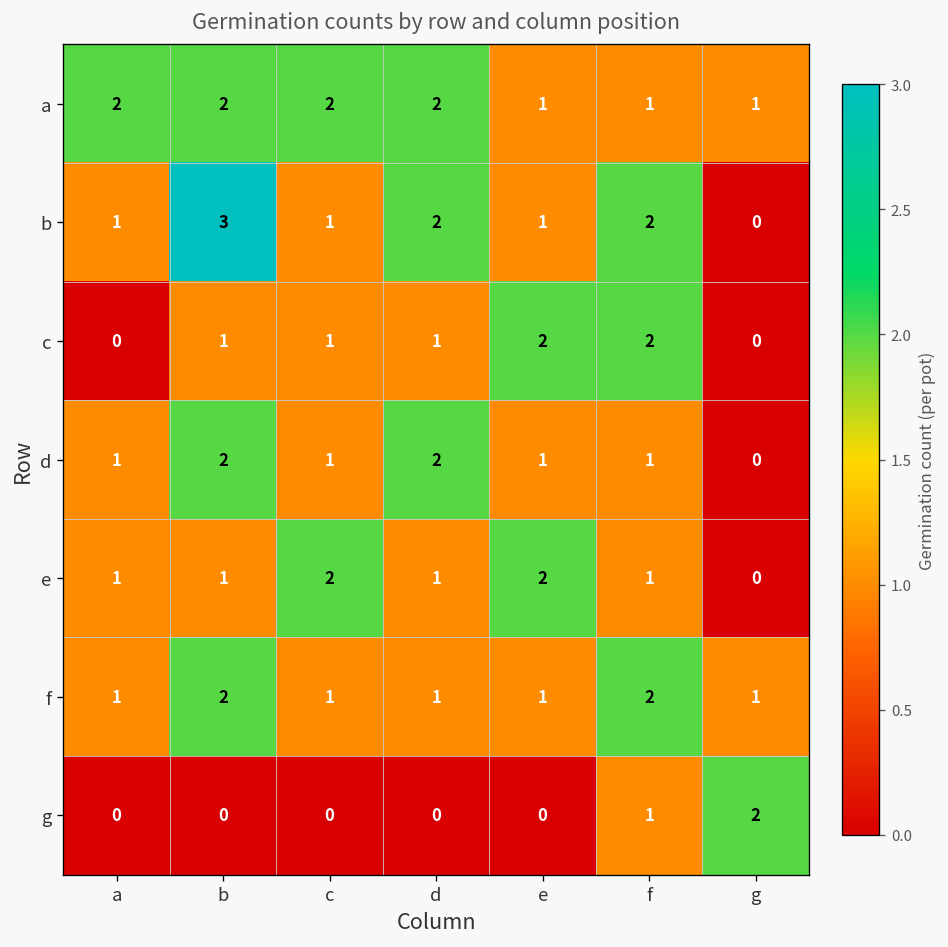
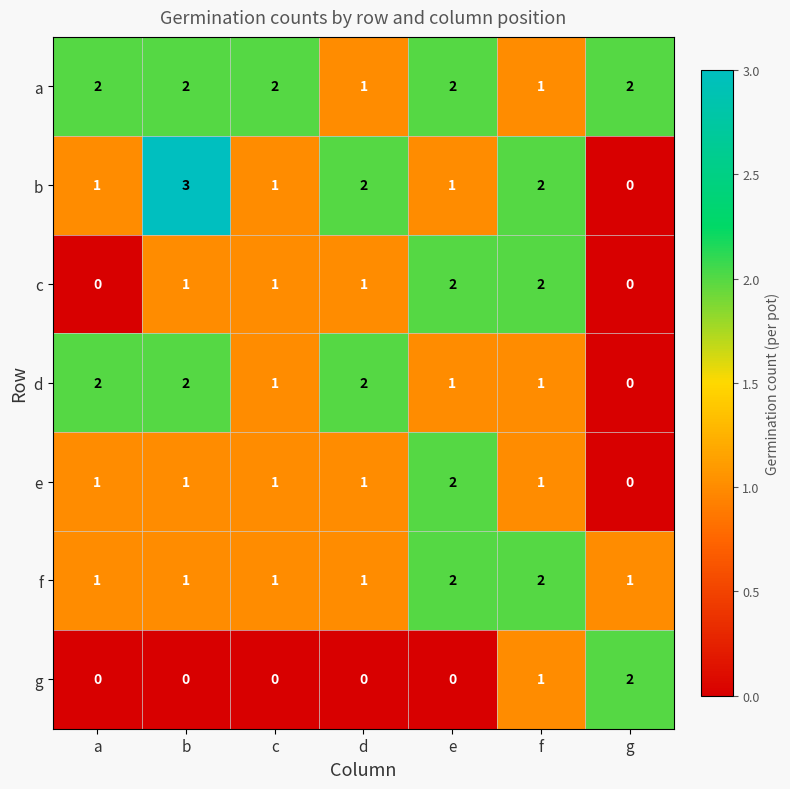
  {
    "a": {
      "a": 2,
      "b": 2,
      "c": 2,
-     "d": 2,
-     "e": 1,
+     "d": 1,
+     "e": 2,
      "f": 1,
-     "g": 1
+     "g": 2
    },
    "b": {
      "a": 1,
      "b": 3,
      "c": 1,
      "d": 2,
      "e": 1,
      "f": 2,
      "g": 0
    },
    "c": {
      "a": 0,
      "b": 1,
      "c": 1,
      "d": 1,
      "e": 2,
      "f": 2,
      "g": 0
    },
    "d": {
-     "a": 1,
+     "a": 2,
      "b": 2,
      "c": 1,
      "d": 2,
      "e": 1,
      "f": 1,
      "g": 0
    },
    "e": {
      "a": 1,
      "b": 1,
-     "c": 2,
+     "c": 1,
      "d": 1,
      "e": 2,
      "f": 1,
      "g": 0
    },
    "f": {
      "a": 1,
-     "b": 2,
+     "b": 1,
      "c": 1,
      "d": 1,
-     "e": 1,
+     "e": 2,
      "f": 2,
      "g": 1
    },
    "g": {
      "a": 0,
      "b": 0,
      "c": 0,
      "d": 0,
      "e": 0,
      "f": 1,
      "g": 2
    }
  }
